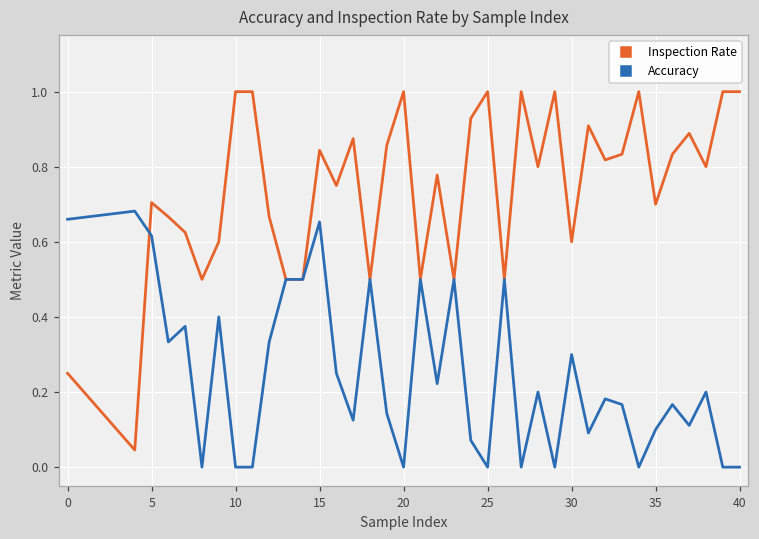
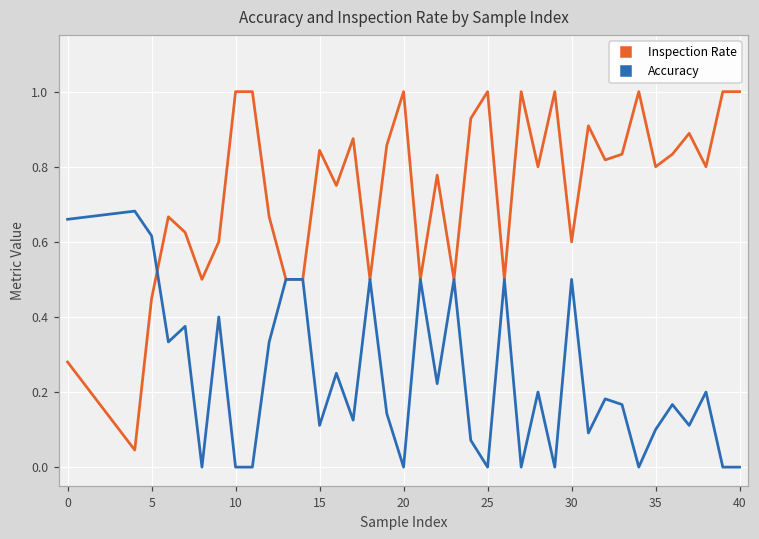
  {
    "Inspection Rate": {
-     "0": 0.25,
-     "5": 0.70,
+     "0": 0.28,
+     "5": 0.45,
      "10": 1.00,
      "15": 0.84,
      "20": 1.00,
      "25": 1.00,
      "30": 0.60,
-     "35": 0.7,
+     "35": 0.8,
      "40": 1.00
    },
    "Accuracy": {
      "0": 0.66,
      "5": 0.62,
      "10": 0.00,
-     "15": 0.65,
+     "15": 0.11,
      "20": 0.00,
      "25": 0.00,
-     "30": 0.3,
+     "30": 0.5,
      "35": 0.10,
      "40": 0.00
    }
  }
